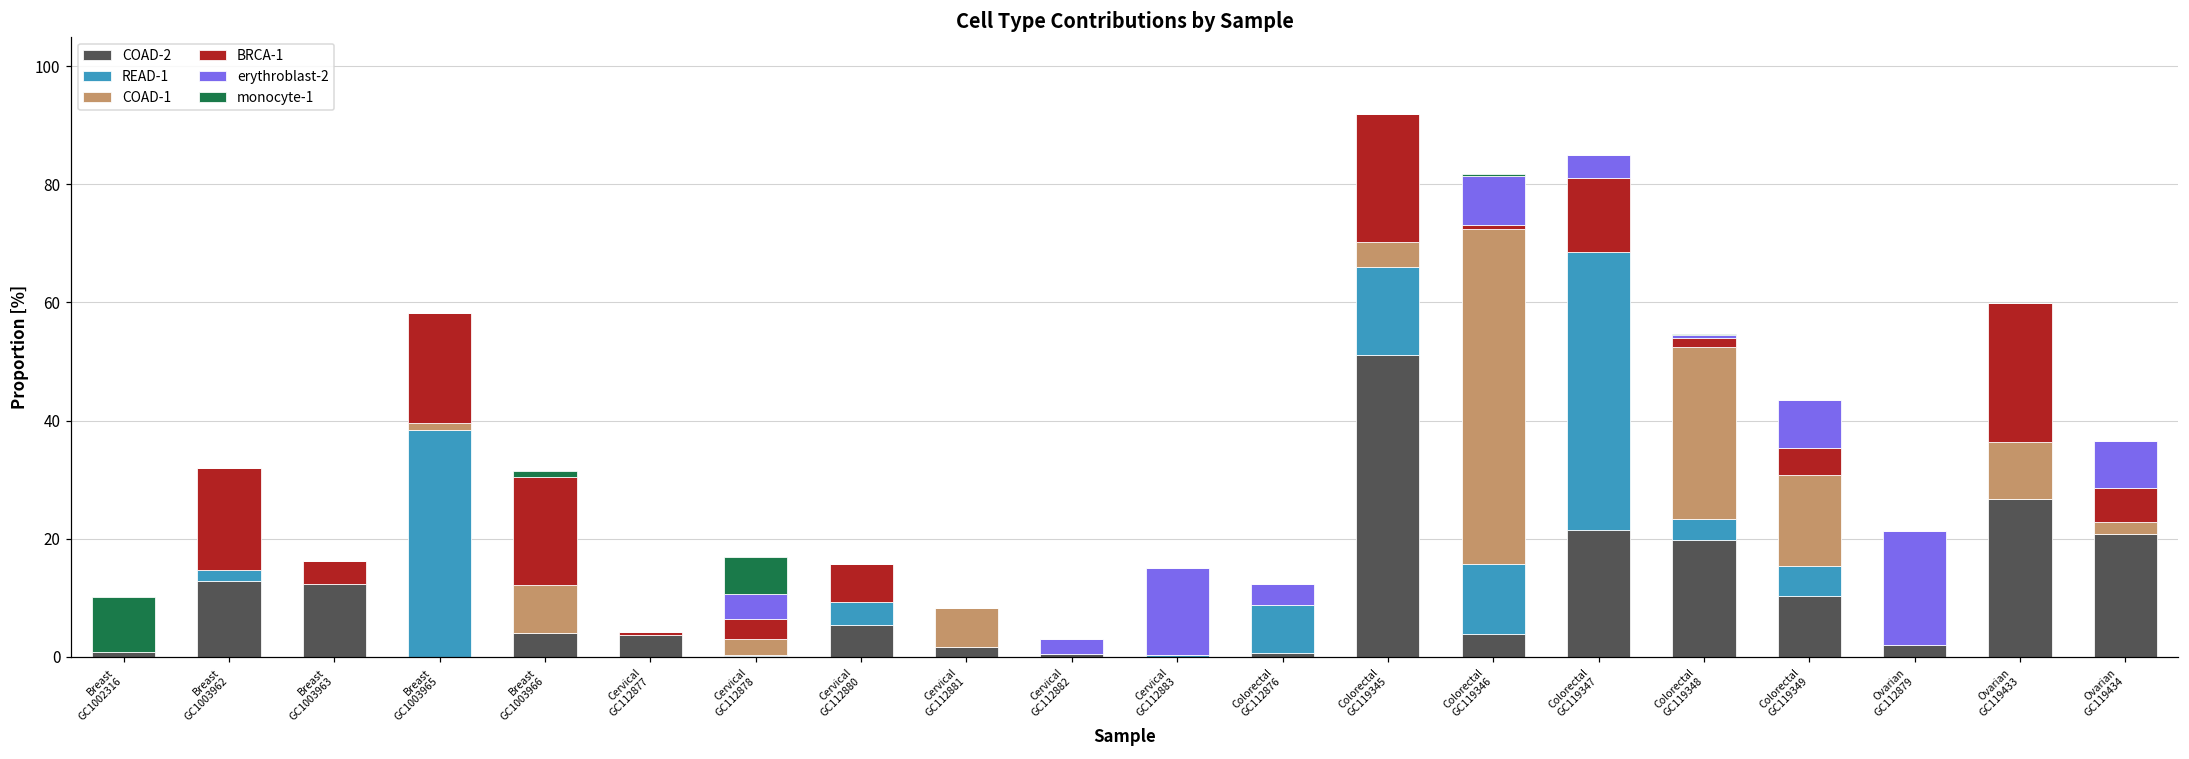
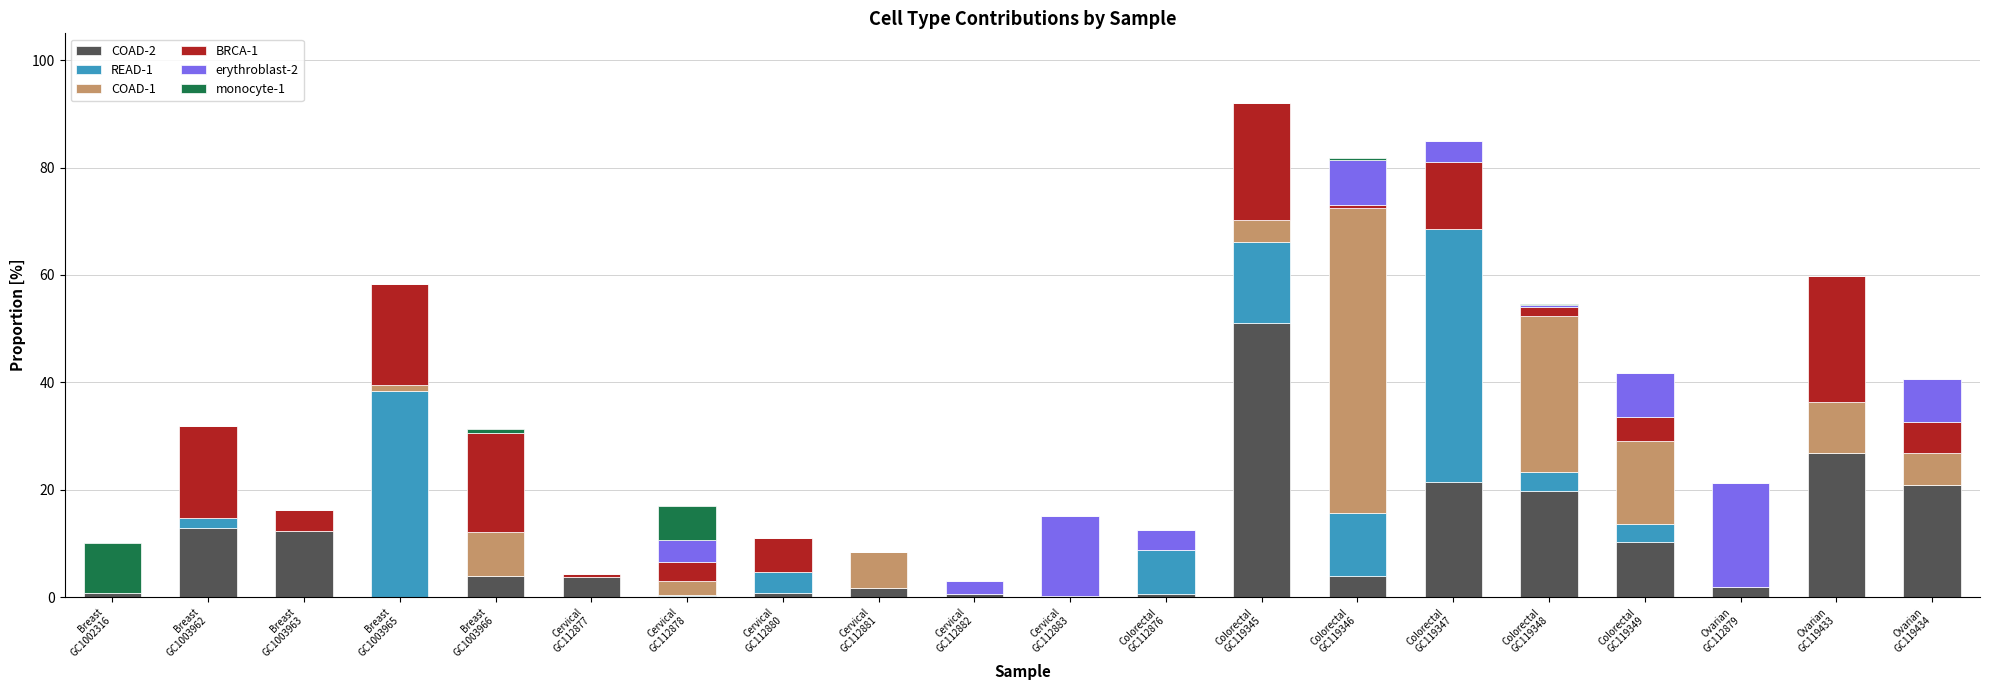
  {
    "COAD-2": {
      "Breast GC1002316": 1,
      "Breast GC1003962": 13,
      "Breast GC1003963": 12,
      "Breast GC1003965": 0,
      "Breast GC1003966": 4,
      "Cervical GC112877": 4,
-     "Cervical GC112880": 5,
+     "Cervical GC112880": 1,
      "Cervical GC112881": 2,
      "Cervical GC112882": 1,
      "Cervical GC112883": 0,
      "Colorectal GC112876": 1,
      "Colorectal GC119345": 51,
      "Colorectal GC119346": 4,
      "Colorectal GC119347": 21,
      "Colorectal GC119348": 20,
      "Colorectal GC119349": 10,
      "Ovarian GC112879": 2,
      "Ovarian GC119433": 27,
      "Ovarian GC119434": 21
    },
    "READ-1": {
      "Breast GC1002316": 0,
      "Breast GC1003962": 2,
      "Breast GC1003963": 0,
      "Breast GC1003965": 38,
      "Breast GC1003966": 0,
      "Cervical GC112877": 0,
      "Cervical GC112880": 4,
      "Cervical GC112881": 0,
      "Cervical GC112882": 0,
      "Colorectal GC112876": 8,
      "Colorectal GC119345": 15,
      "Colorectal GC119346": 12,
      "Colorectal GC119347": 47,
      "Colorectal GC119348": 4,
-     "Colorectal GC119349": 5,
+     "Colorectal GC119349": 3,
      "Ovarian GC112879": 0,
      "Ovarian GC119433": 0,
      "Ovarian GC119434": 0
    },
    "COAD-1": {
      "Breast GC1002316": 0,
      "Breast GC1003962": 0,
      "Breast GC1003963": 0,
      "Breast GC1003965": 1,
      "Breast GC1003966": 8,
      "Cervical GC112877": 0,
      "Cervical GC112878": 3,
      "Cervical GC112880": 0,
      "Cervical GC112881": 7,
      "Cervical GC112882": 0,
      "Cervical GC112883": 0,
      "Colorectal GC112876": 0,
      "Colorectal GC119345": 4,
      "Colorectal GC119346": 57,
      "Colorectal GC119347": 0,
      "Colorectal GC119348": 29,
      "Colorectal GC119349": 15,
      "Ovarian GC112879": 0,
      "Ovarian GC119433": 10,
-     "Ovarian GC119434": 2
+     "Ovarian GC119434": 6
    },
    "BRCA-1": {
      "Breast GC1002316": 0,
      "Breast GC1003962": 17,
      "Breast GC1003963": 4,
      "Breast GC1003965": 19,
      "Breast GC1003966": 18,
      "Cervical GC112877": 0,
      "Cervical GC112878": 4,
      "Cervical GC112880": 6,
      "Cervical GC112881": 0,
      "Cervical GC112882": 0,
      "Cervical GC112883": 0,
      "Colorectal GC112876": 0,
      "Colorectal GC119345": 22,
      "Colorectal GC119346": 1,
      "Colorectal GC119347": 12,
      "Colorectal GC119348": 2,
      "Colorectal GC119349": 5,
      "Ovarian GC112879": 0,
      "Ovarian GC119433": 24,
      "Ovarian GC119434": 6
    },
    "erythroblast-2": {
      "Breast GC1002316": 0,
      "Breast GC1003962": 0,
      "Breast GC1003963": 0,
      "Breast GC1003965": 0,
      "Breast GC1003966": 0,
      "Cervical GC112877": 0,
      "Cervical GC112878": 4,
      "Cervical GC112880": 0,
      "Cervical GC112881": 0,
      "Cervical GC112882": 3,
      "Cervical GC112883": 15,
      "Colorectal GC112876": 4,
      "Colorectal GC119345": 0,
      "Colorectal GC119346": 8,
      "Colorectal GC119347": 4,
      "Colorectal GC119348": 0,
      "Colorectal GC119349": 8,
      "Ovarian GC112879": 19,
      "Ovarian GC119433": 0,
      "Ovarian GC119434": 8
    },
    "monocyte-1": {
      "Breast GC1002316": 9,
      "Breast GC1003962": 0,
      "Breast GC1003963": 0,
      "Breast GC1003965": 0,
      "Breast GC1003966": 1,
      "Cervical GC112877": 0,
      "Cervical GC112878": 6,
      "Cervical GC112880": 0,
      "Cervical GC112881": 0,
      "Cervical GC112882": 0,
      "Cervical GC112883": 0,
      "Colorectal GC112876": 0,
      "Colorectal GC119345": 0,
      "Colorectal GC119346": 0,
      "Colorectal GC119347": 0,
      "Colorectal GC119349": 0,
      "Ovarian GC112879": 0,
      "Ovarian GC119433": 0,
      "Ovarian GC119434": 0
    }
  }
